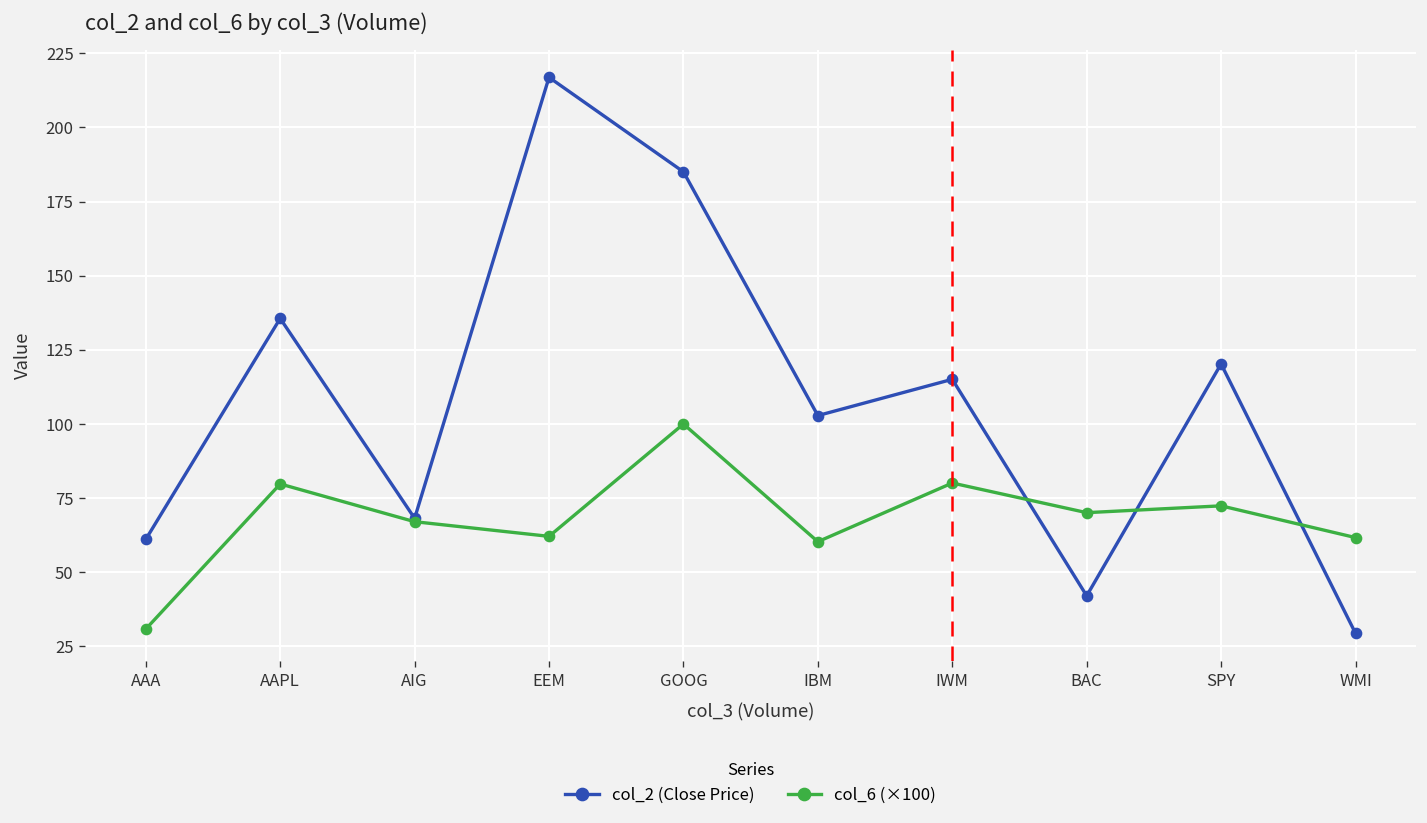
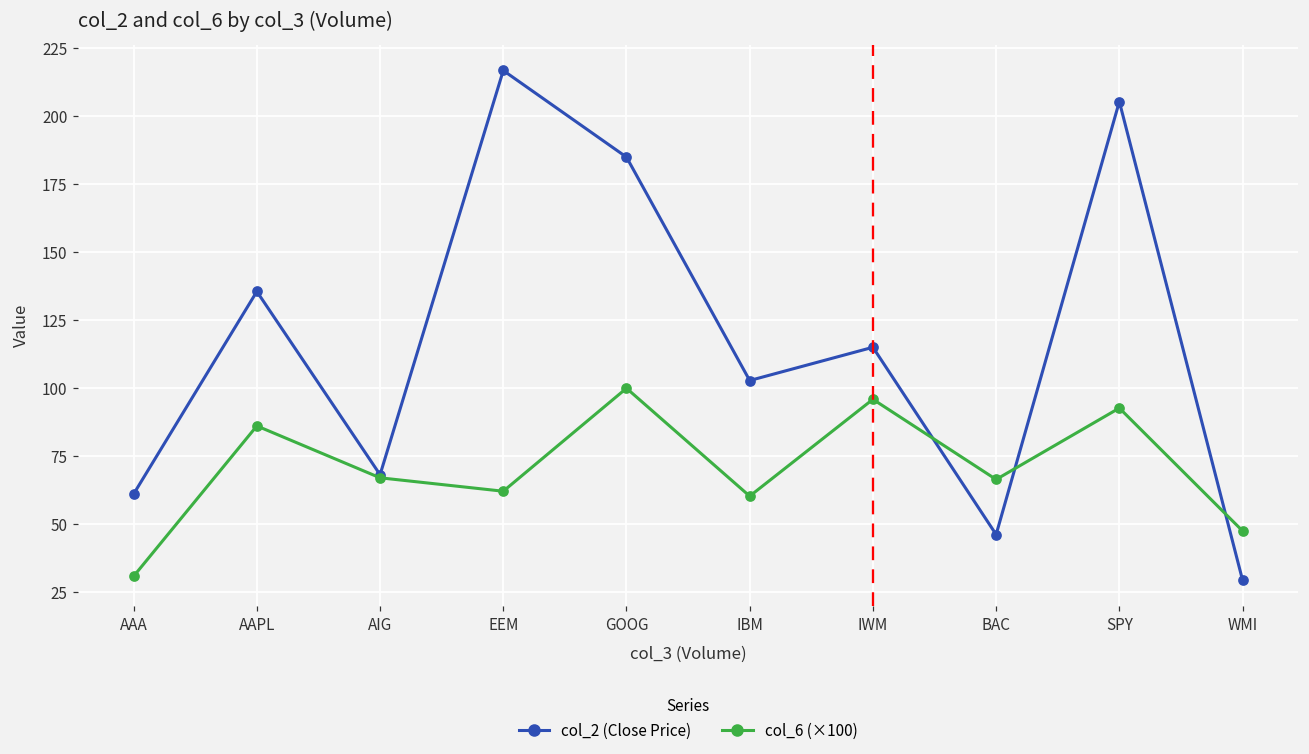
  {
    "col_2 (Close Price)": {
      "AAA": 61,
      "AAPL": 136,
      "AIG": 68,
      "EEM": 217,
      "GOOG": 185,
      "IBM": 103,
      "IWM": 115,
-     "BAC": 42,
-     "SPY": 120,
+     "BAC": 46,
+     "SPY": 205,
      "WMI": 29
    },
    "col_6 (×100)": {
      "AAA": 31,
-     "AAPL": 80,
+     "AAPL": 86,
      "AIG": 67,
      "EEM": 62,
      "GOOG": 100,
      "IBM": 60,
-     "IWM": 80,
-     "BAC": 70,
-     "SPY": 72,
-     "WMI": 62
+     "IWM": 96,
+     "BAC": 66,
+     "SPY": 93,
+     "WMI": 48
    }
  }
